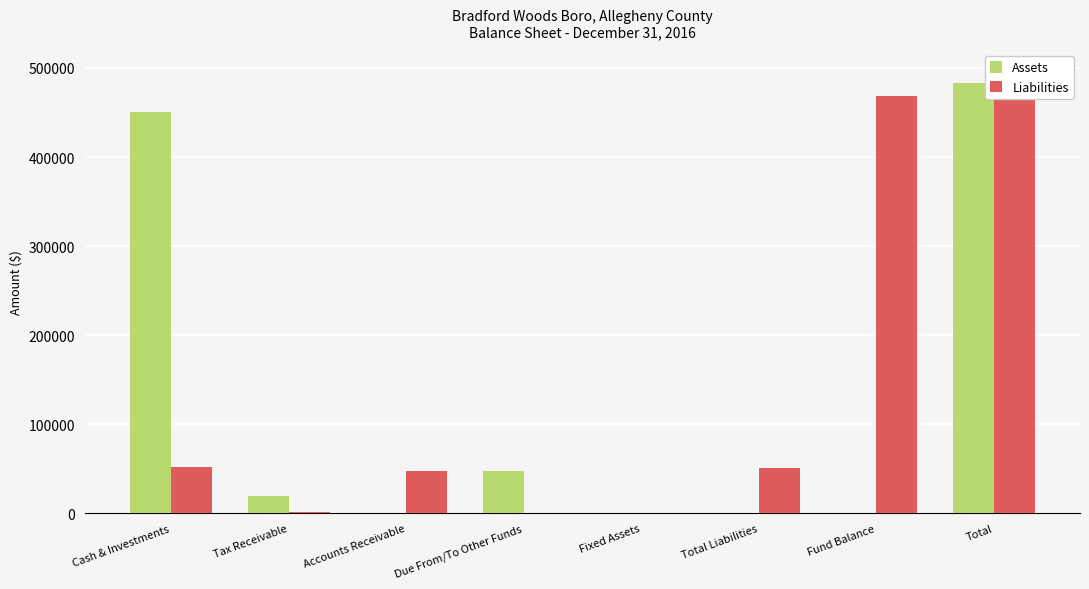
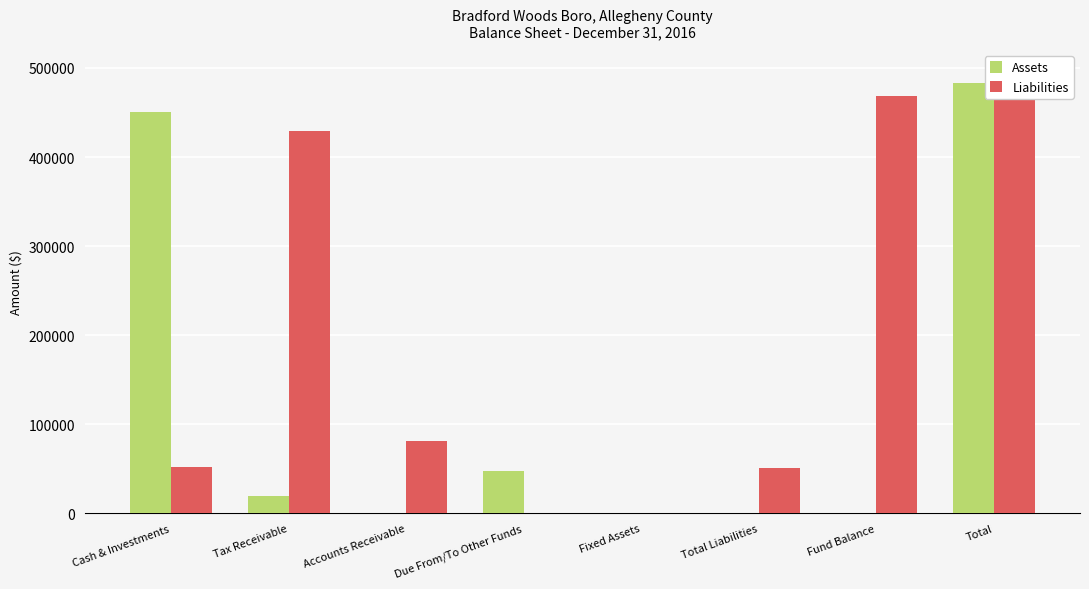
  {
    "Assets": {
      "Cash & Investments": 450000,
      "Tax Receivable": 20000,
      "Accounts Receivable": 0,
      "Due From/To Other Funds": 50000,
      "Fixed Assets": 0,
      "Total Liabilities": 0,
      "Fund Balance": 0,
      "Total": 480000
    },
    "Liabilities": {
      "Cash & Investments": 50000,
-     "Tax Receivable": 0,
-     "Accounts Receivable": 50000,
+     "Tax Receivable": 430000,
+     "Accounts Receivable": 80000,
      "Due From/To Other Funds": 0,
      "Fixed Assets": 0,
      "Total Liabilities": 50000,
      "Fund Balance": 470000
    }
  }
